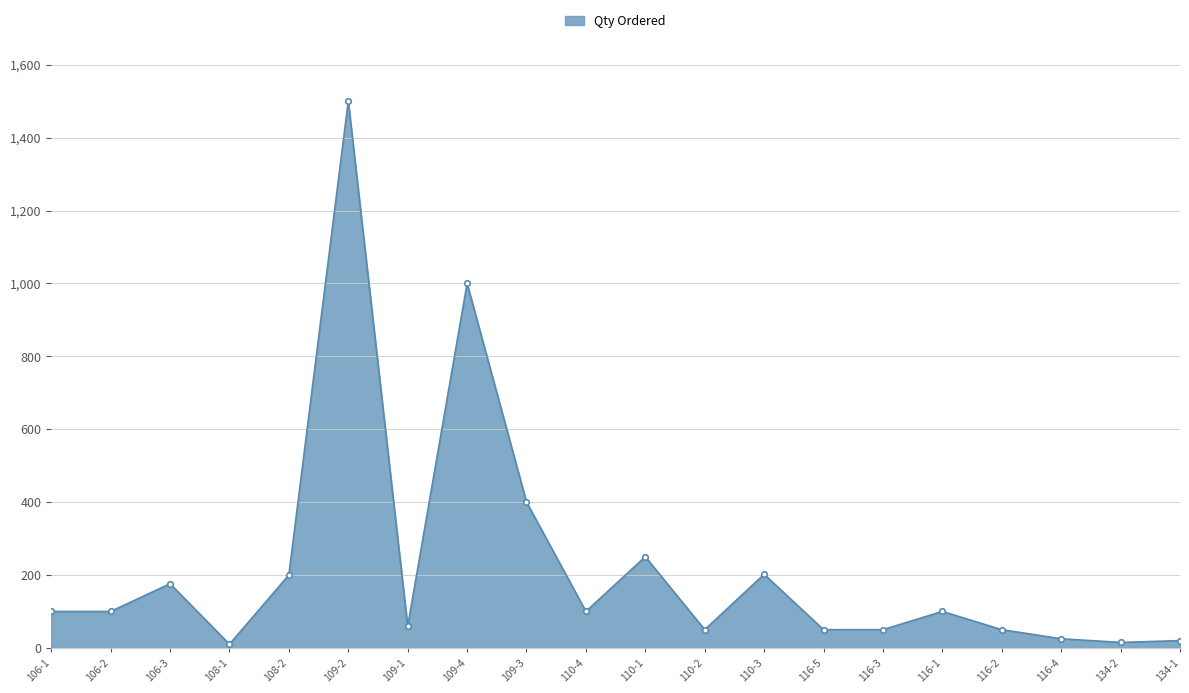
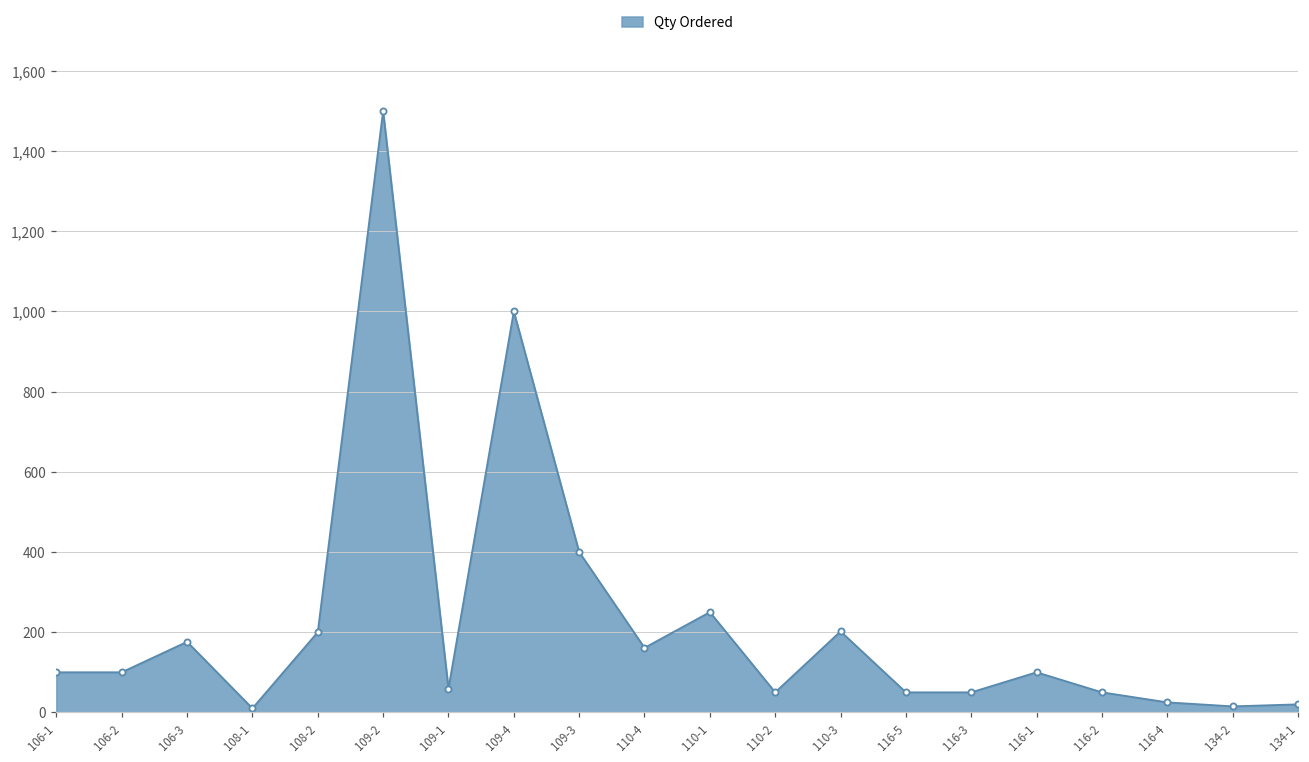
  {
    "106-1": "100",
    "106-2": "100",
    "106-3": "180",
    "108-1": "10",
    "108-2": "200",
    "109-2": "1,500",
    "109-1": "60",
    "109-4": "1,000",
    "109-3": "400",
-   "110-4": "100",
+   "110-4": "160",
    "110-1": "250",
    "110-2": "50",
    "110-3": "200",
    "116-5": "50",
    "116-3": "50",
    "116-1": "100",
    "116-2": "50",
    "116-4": "30",
    "134-2": "20",
    "134-1": "20"
  }
